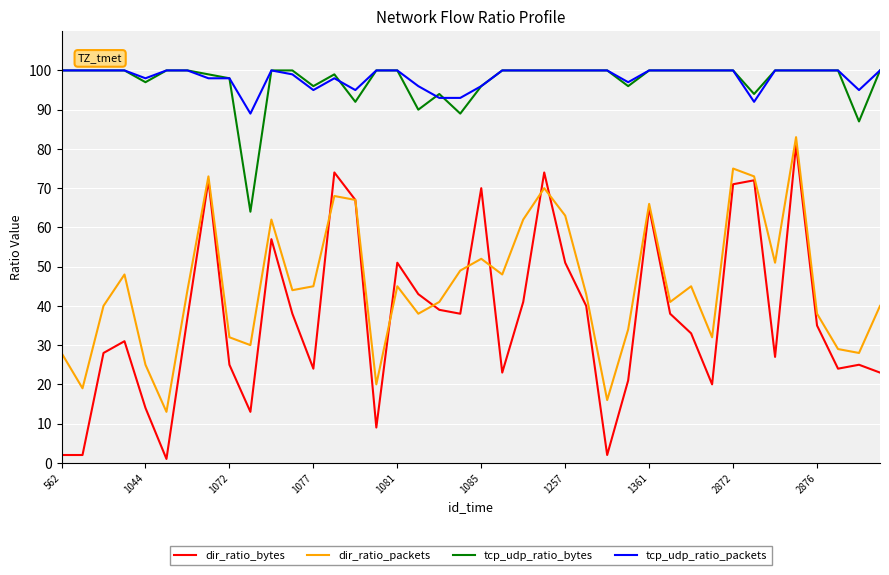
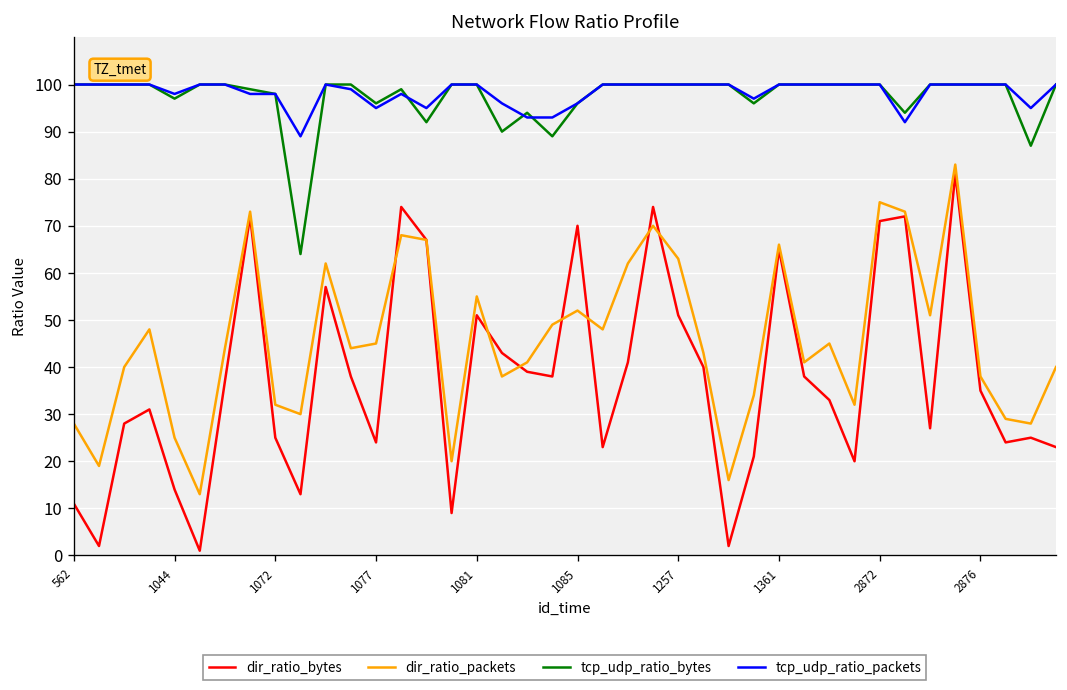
  {
    "dir_ratio_bytes": {
-     "562": 2,
+     "562": 11,
      "1044": 14,
      "1072": 25,
      "1077": 24,
      "1081": 51,
      "1085": 70,
      "1257": 51,
      "1361": 65,
      "2872": 71,
      "2876": 35
    },
    "dir_ratio_packets": {
      "562": 28,
      "1044": 25,
      "1072": 32,
      "1077": 45,
-     "1081": 45,
+     "1081": 55,
      "1085": 52,
      "1257": 63,
      "1361": 66,
      "2872": 75,
      "2876": 38
    },
    "tcp_udp_ratio_bytes": {
      "1044": 97,
      "1077": 96
    },
    "tcp_udp_ratio_packets": {
      "1044": 98,
      "1077": 95
    }
  }
